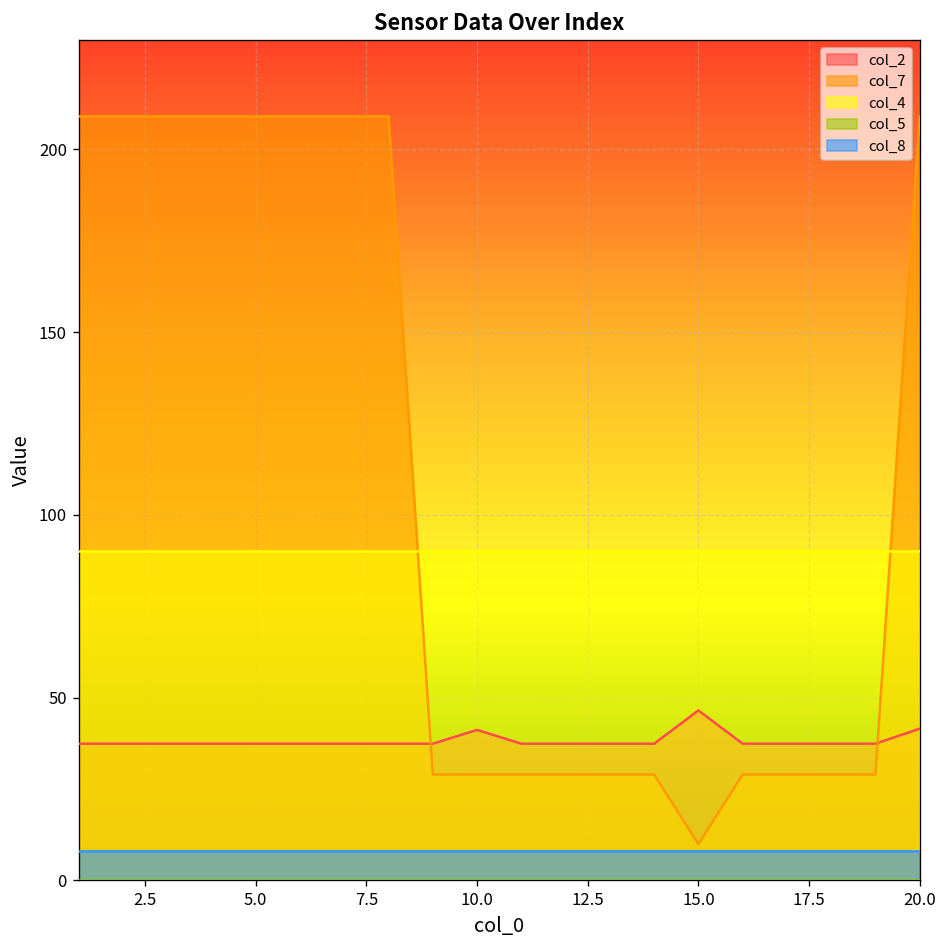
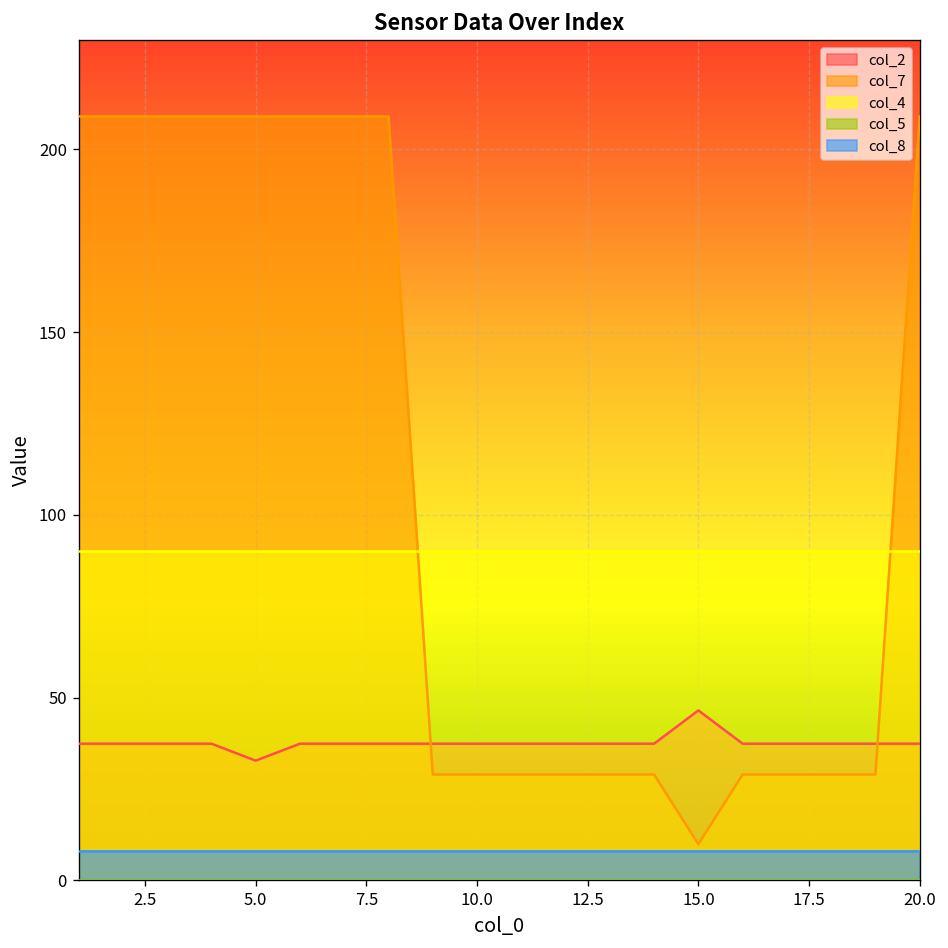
  {
    "col_2": {
-     "5.0": 37,
-     "10.0": 41,
+     "5.0": 33,
+     "10.0": 37,
      "15.0": 47,
-     "20.0": 42
+     "20.0": 37
    },
    "col_7": {
      "5.0": 209,
      "10.0": 29,
      "15.0": 10,
      "20.0": 209
    },
    "col_4": {
      "5.0": 90,
      "10.0": 90,
      "15.0": 90,
      "20.0": 90
    },
    "col_5": {
      "5.0": 0,
      "10.0": 0,
      "15.0": 0,
      "20.0": 0
    },
    "col_8": {
      "5.0": 8,
      "10.0": 8,
      "15.0": 8,
      "20.0": 8
    }
  }
